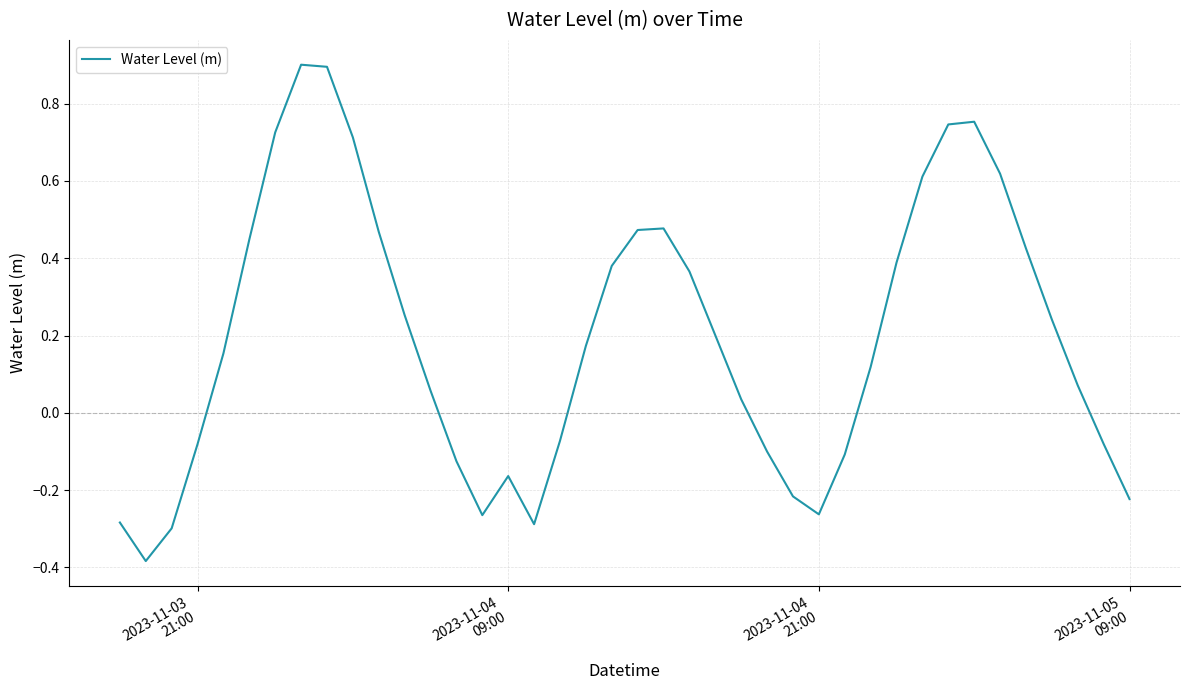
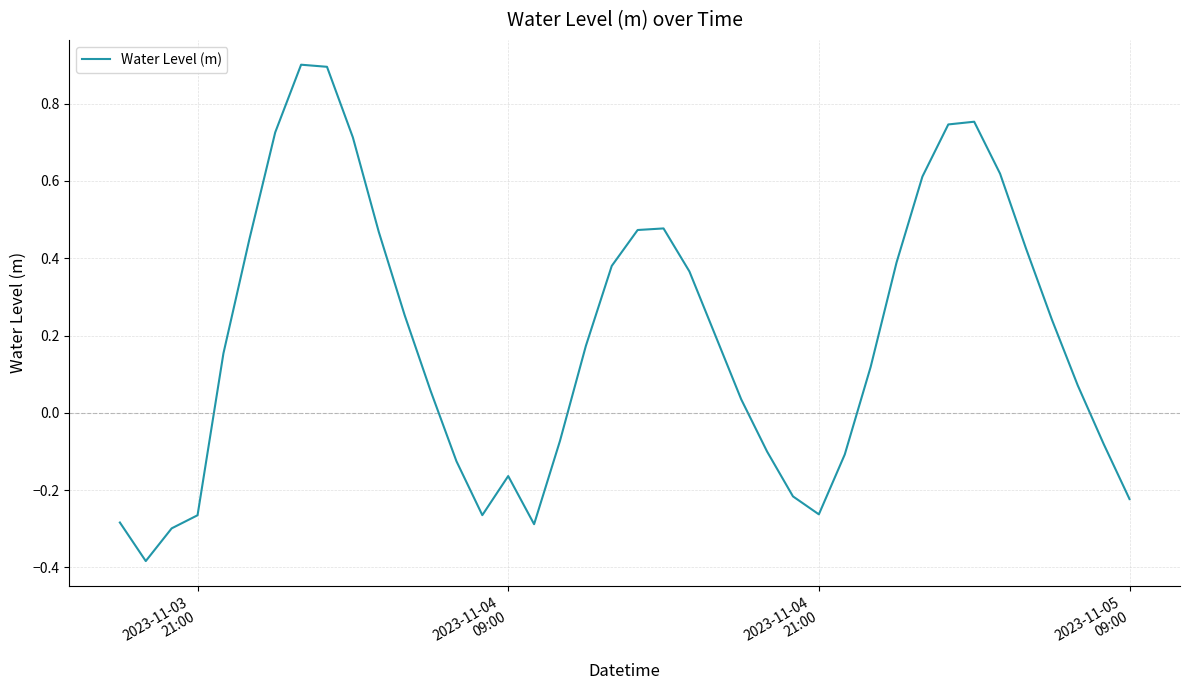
  {
-   "2023-11-03 21:00": -0.08,
+   "2023-11-03 21:00": -0.26,
    "2023-11-04 09:00": -0.16,
    "2023-11-04 21:00": -0.26,
    "2023-11-05 09:00": -0.22
  }
